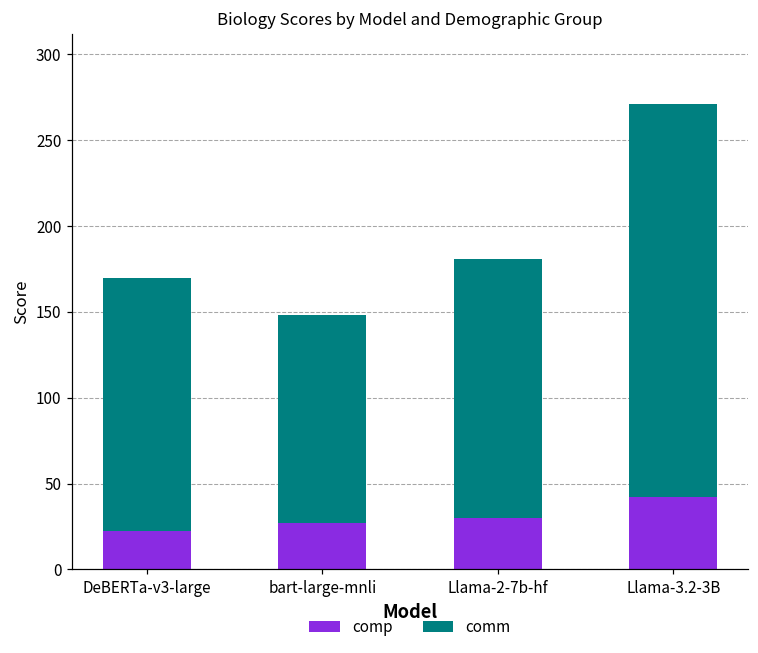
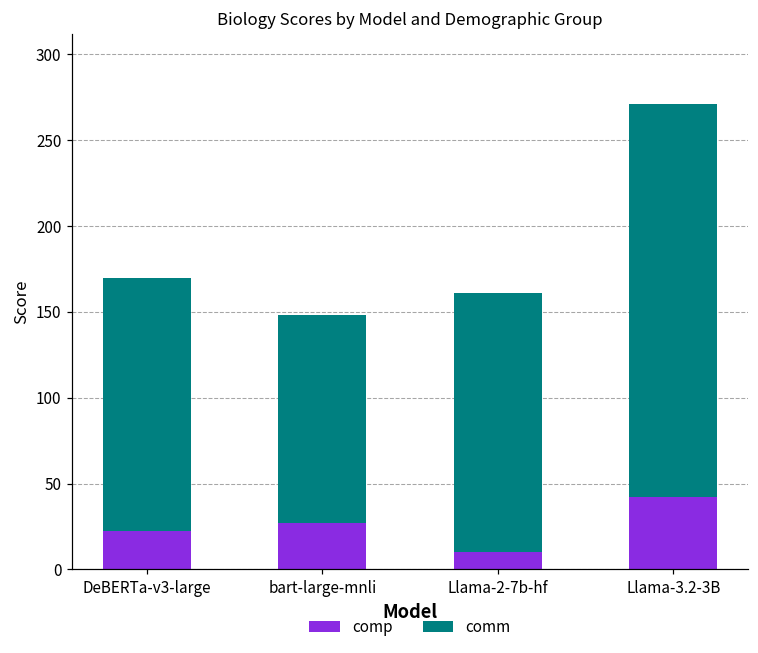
  {
    "comp": {
      "DeBERTa-v3-large": 23,
      "bart-large-mnli": 27,
-     "Llama-2-7b-hf": 30,
+     "Llama-2-7b-hf": 10,
      "Llama-3.2-3B": 42
    },
    "comm": {
      "DeBERTa-v3-large": 147,
      "bart-large-mnli": 121,
      "Llama-2-7b-hf": 151,
      "Llama-3.2-3B": 229
    }
  }
